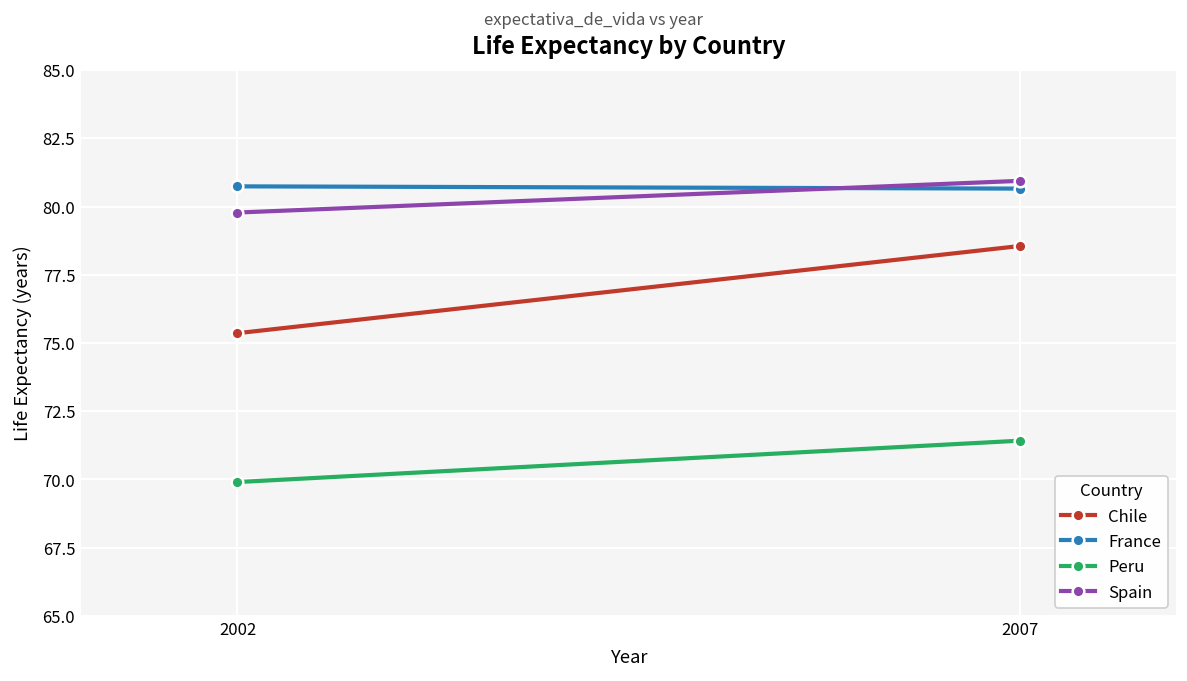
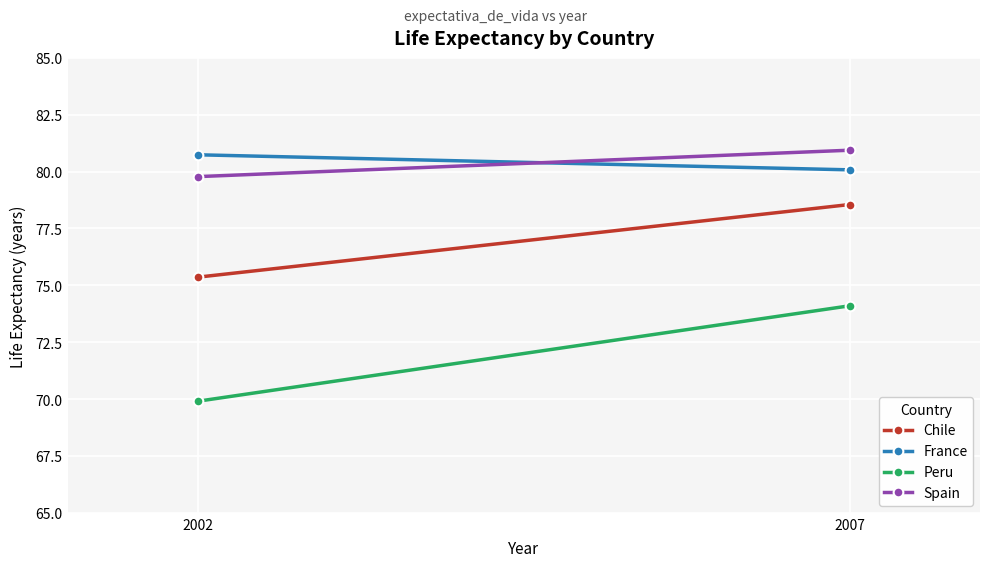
  {
    "Chile": {
      "2002": 75.4,
      "2007": 78.6
    },
    "France": {
      "2002": 80.7,
-     "2007": 80.7
+     "2007": 80.1
    },
    "Peru": {
      "2002": 69.9,
-     "2007": 71.4
+     "2007": 74.1
    },
    "Spain": {
      "2002": 79.8,
      "2007": 80.9
    }
  }
